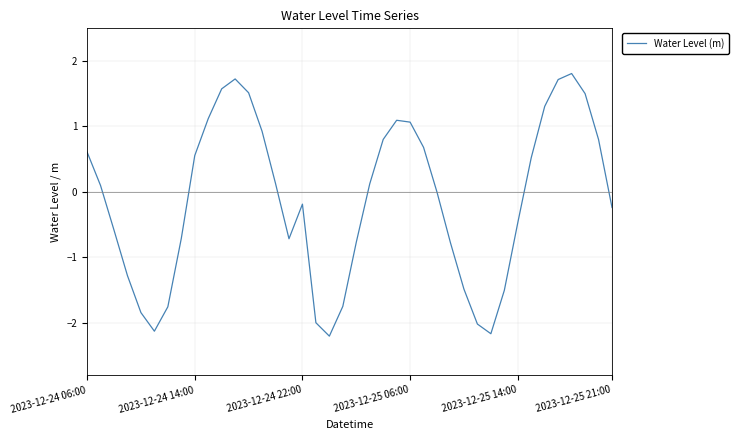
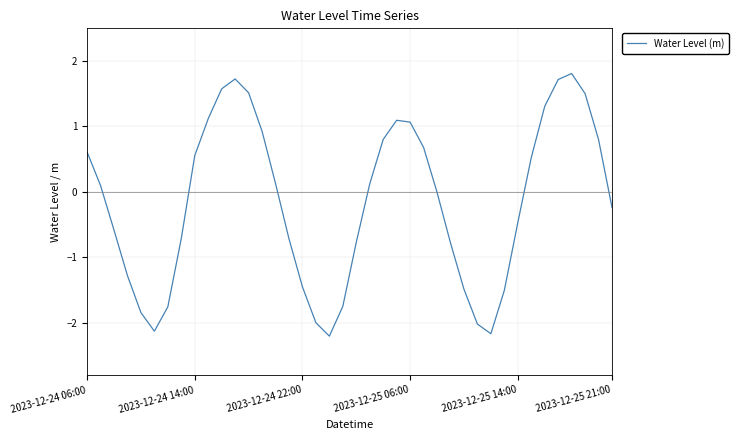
  {
    "2023-12-24 06:00": 0.6,
    "2023-12-24 14:00": 0.6,
-   "2023-12-24 22:00": -0.2,
+   "2023-12-24 22:00": -1.5,
    "2023-12-25 06:00": 1.1,
    "2023-12-25 14:00": -0.5,
    "2023-12-25 21:00": -0.2
  }
